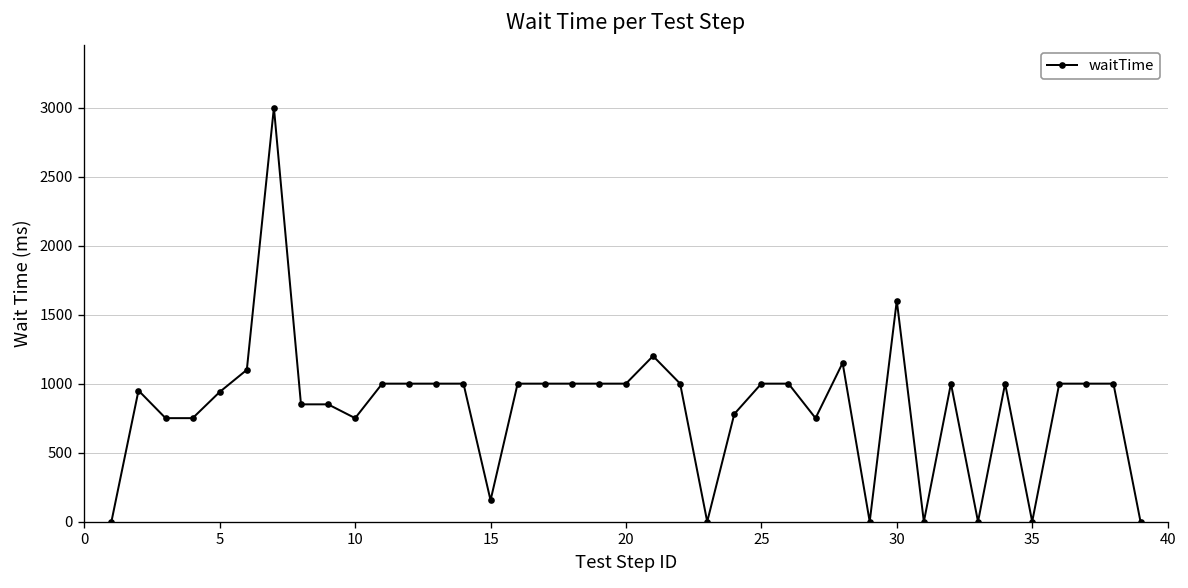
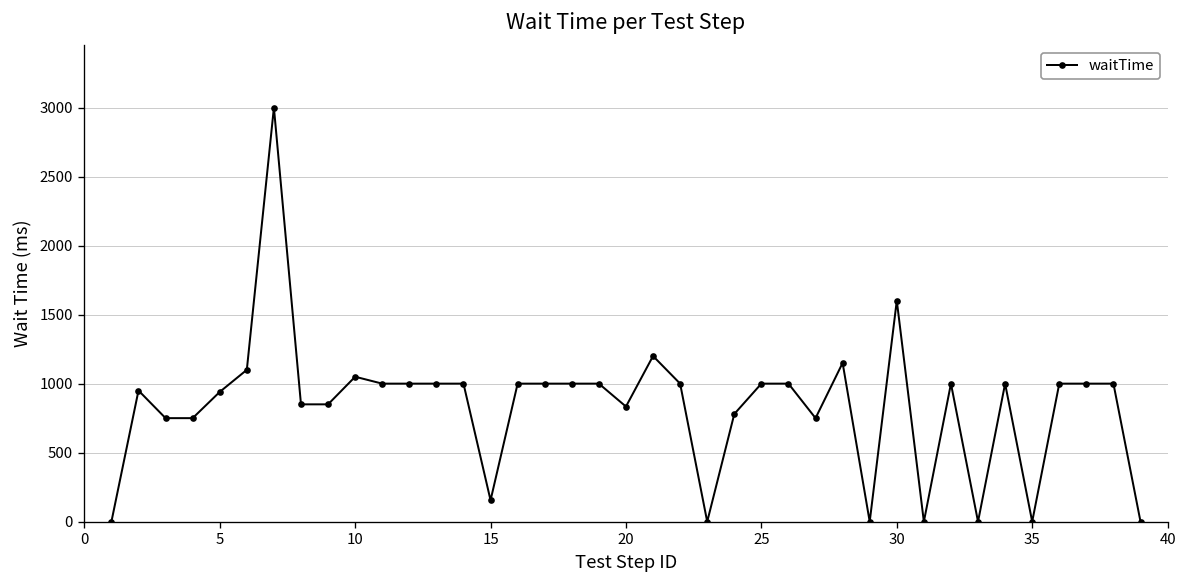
  {
    "5": 940,
-   "10": 750,
+   "10": 1050,
    "15": 160,
-   "20": 1000,
+   "20": 830,
    "25": 1000,
    "30": 1600,
    "35": 0
  }
